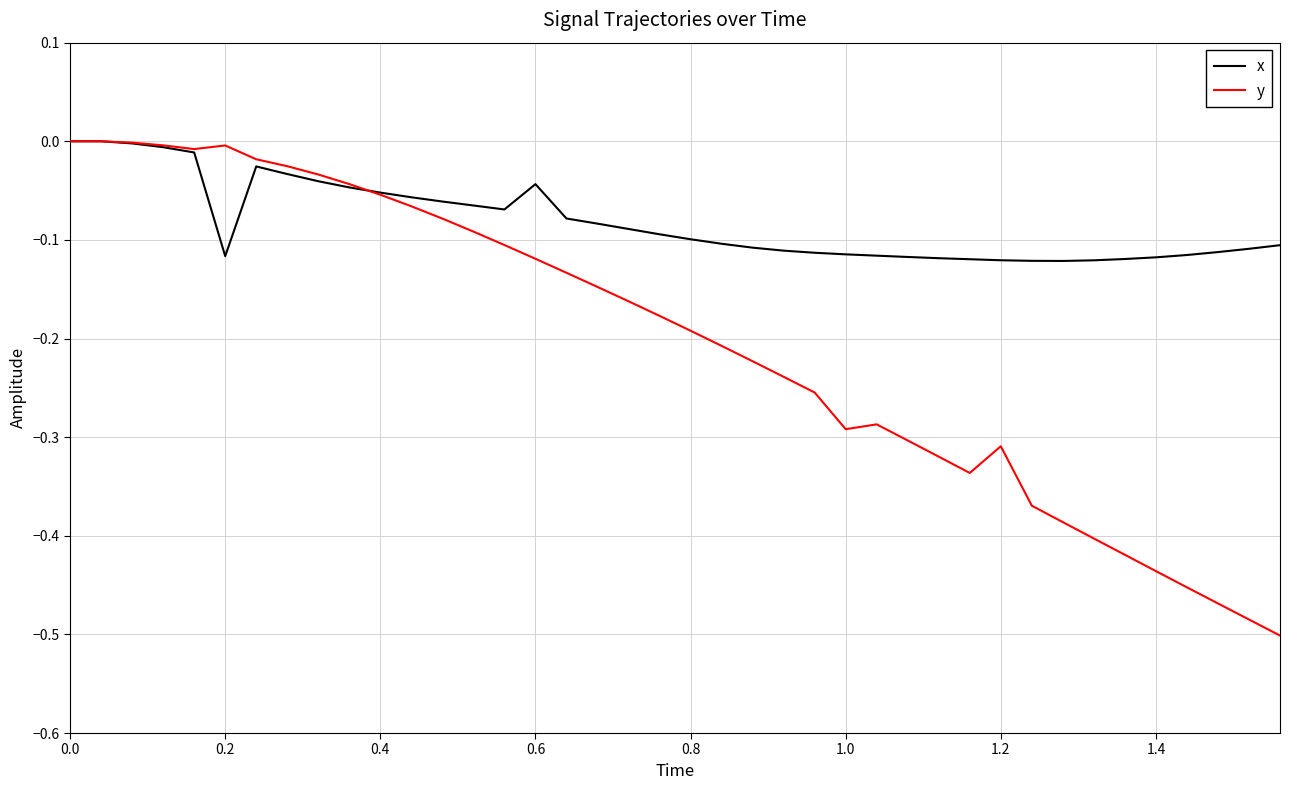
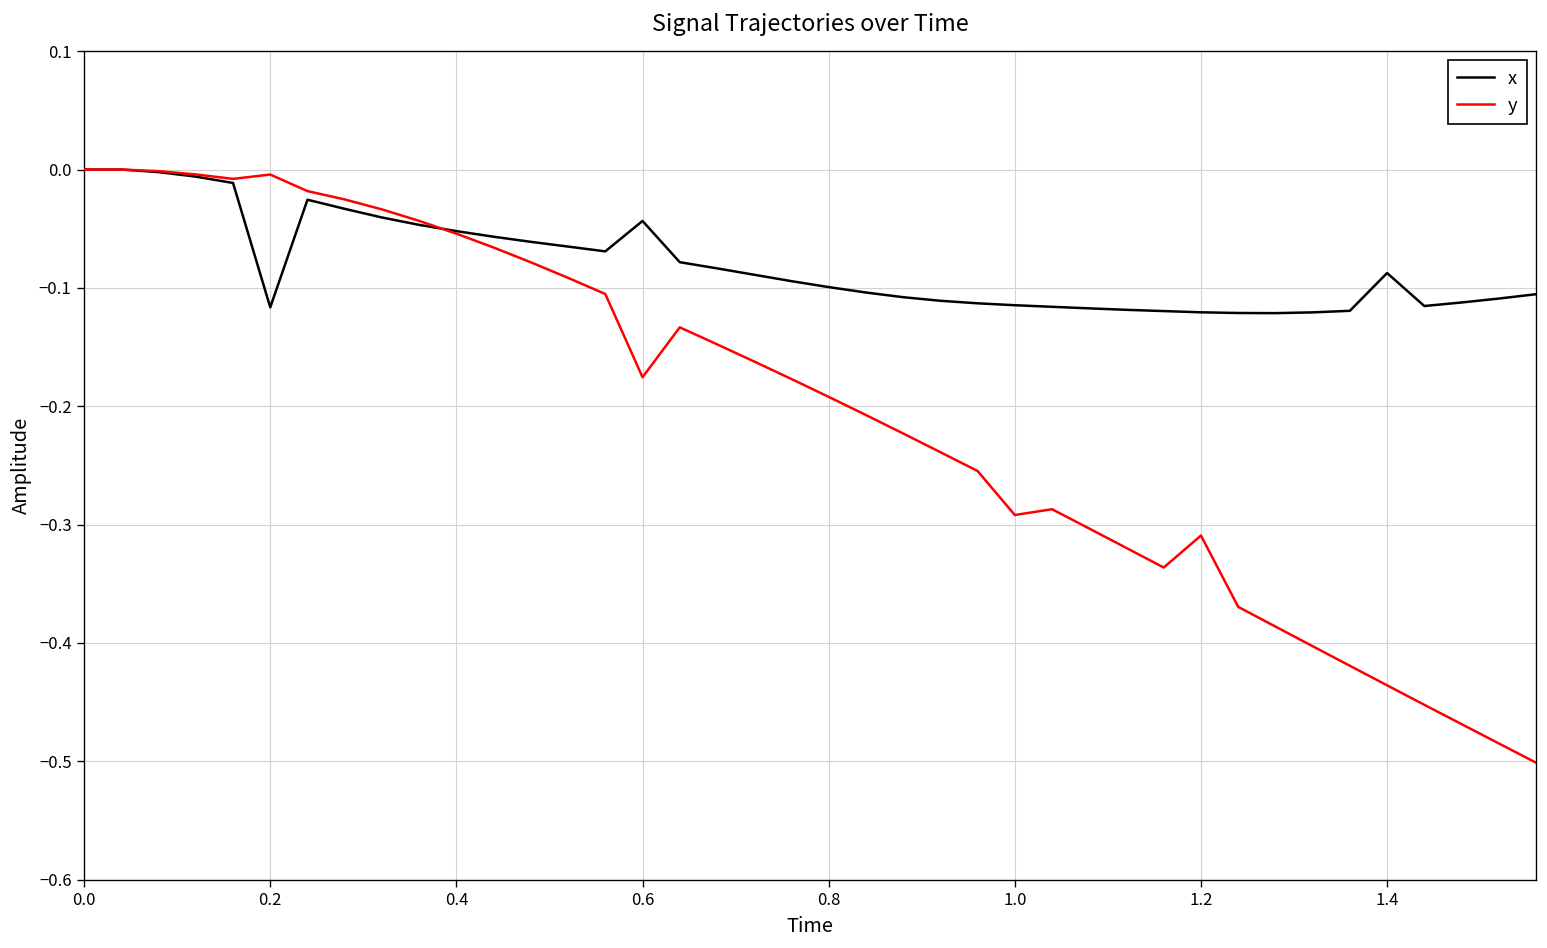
  {
    "x": {
      "0.2": -0.12,
      "0.6": -0.04,
      "0.8": -0.10,
      "1.0": -0.11,
      "1.2": -0.12,
-     "1.4": -0.12
+     "1.4": -0.09
    },
    "y": {
      "0.2": 0.00,
-     "0.6": -0.12,
+     "0.6": -0.18,
      "0.8": -0.19,
      "1.0": -0.29,
      "1.2": -0.31,
      "1.4": -0.44
    }
  }
